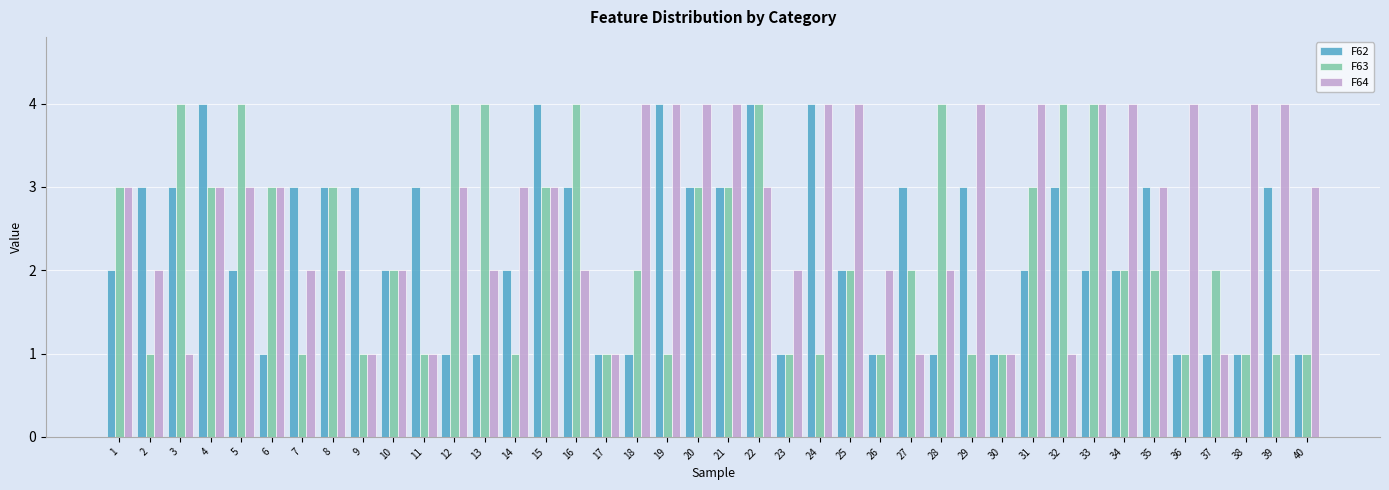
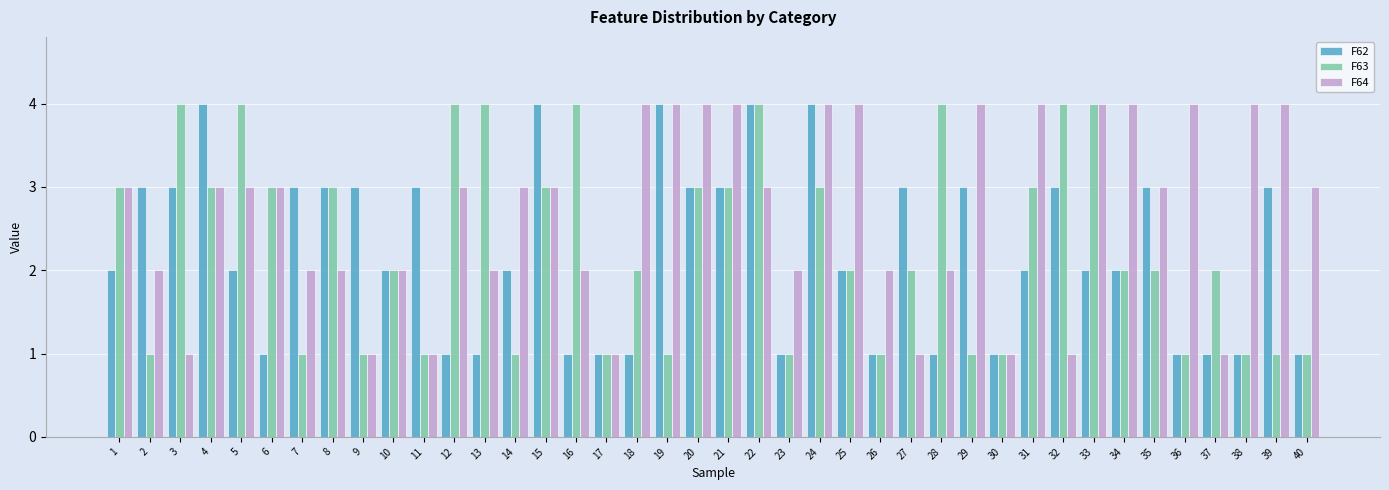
  {
    "F62": {
      "1": 2,
      "2": 3,
      "3": 3,
      "4": 4,
      "5": 2,
      "6": 1,
      "7": 3,
      "8": 3,
      "9": 3,
      "10": 2,
      "11": 3,
      "12": 1,
      "13": 1,
      "14": 2,
      "15": 4,
-     "16": 3,
+     "16": 1,
      "17": 1,
      "18": 1,
      "19": 4,
      "20": 3,
      "21": 3,
      "22": 4,
      "23": 1,
      "24": 4,
      "25": 2,
      "26": 1,
      "27": 3,
      "28": 1,
      "29": 3,
      "30": 1,
      "31": 2,
      "32": 3,
      "33": 2,
      "34": 2,
      "35": 3,
      "36": 1,
      "37": 1,
      "38": 1,
      "39": 3,
      "40": 1
    },
    "F63": {
      "1": 3,
      "2": 1,
      "3": 4,
      "4": 3,
      "5": 4,
      "6": 3,
      "7": 1,
      "8": 3,
      "9": 1,
      "10": 2,
      "11": 1,
      "12": 4,
      "13": 4,
      "14": 1,
      "15": 3,
      "16": 4,
      "17": 1,
      "18": 2,
      "19": 1,
      "20": 3,
      "21": 3,
      "22": 4,
      "23": 1,
-     "24": 1,
+     "24": 3,
      "25": 2,
      "26": 1,
      "27": 2,
      "28": 4,
      "29": 1,
      "30": 1,
      "31": 3,
      "32": 4,
      "33": 4,
      "34": 2,
      "35": 2,
      "36": 1,
      "37": 2,
      "38": 1,
      "39": 1,
      "40": 1
    },
    "F64": {
      "1": 3,
      "2": 2,
      "3": 1,
      "4": 3,
      "5": 3,
      "6": 3,
      "7": 2,
      "8": 2,
      "9": 1,
      "10": 2,
      "11": 1,
      "12": 3,
      "13": 2,
      "14": 3,
      "15": 3,
      "16": 2,
      "17": 1,
      "18": 4,
      "19": 4,
      "20": 4,
      "21": 4,
      "22": 3,
      "23": 2,
      "24": 4,
      "25": 4,
      "26": 2,
      "27": 1,
      "28": 2,
      "29": 4,
      "30": 1,
      "31": 4,
      "32": 1,
      "33": 4,
      "34": 4,
      "35": 3,
      "36": 4,
      "37": 1,
      "38": 4,
      "39": 4,
      "40": 3
    }
  }
